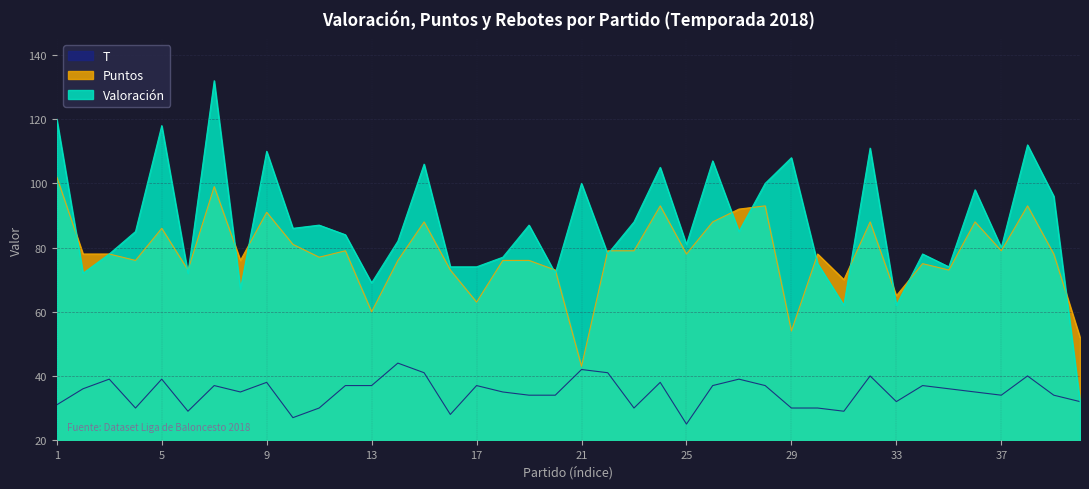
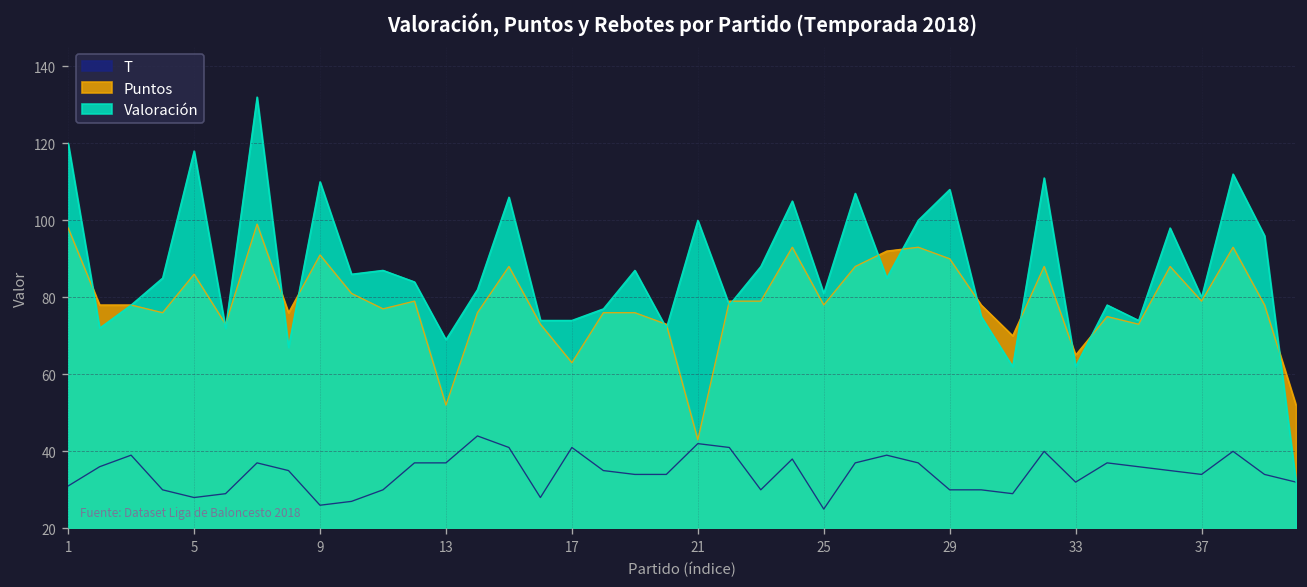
  {
    "T": {
      "1": 31,
-     "5": 39,
-     "9": 38,
+     "5": 28,
+     "9": 26,
      "13": 37,
-     "17": 37,
+     "17": 41,
      "21": 42,
      "25": 25,
      "29": 30,
      "33": 32,
      "37": 34
    },
    "Puntos": {
-     "1": 102,
+     "1": 98,
      "5": 86,
      "9": 91,
-     "13": 60,
+     "13": 52,
      "17": 63,
      "21": 43,
      "25": 78,
-     "29": 54,
+     "29": 90,
      "33": 65,
      "37": 79
    },
    "Valoración": {
      "1": 120,
      "5": 118,
      "9": 110,
      "13": 69,
      "17": 74,
      "21": 100,
      "25": 81,
      "29": 108,
      "33": 62,
      "37": 80
    }
  }
